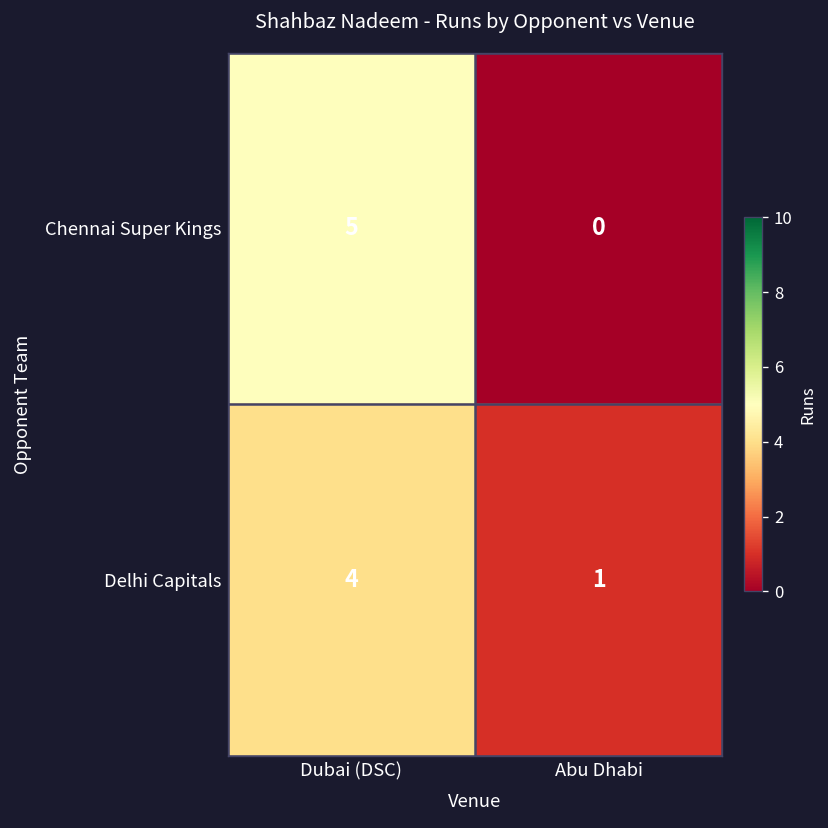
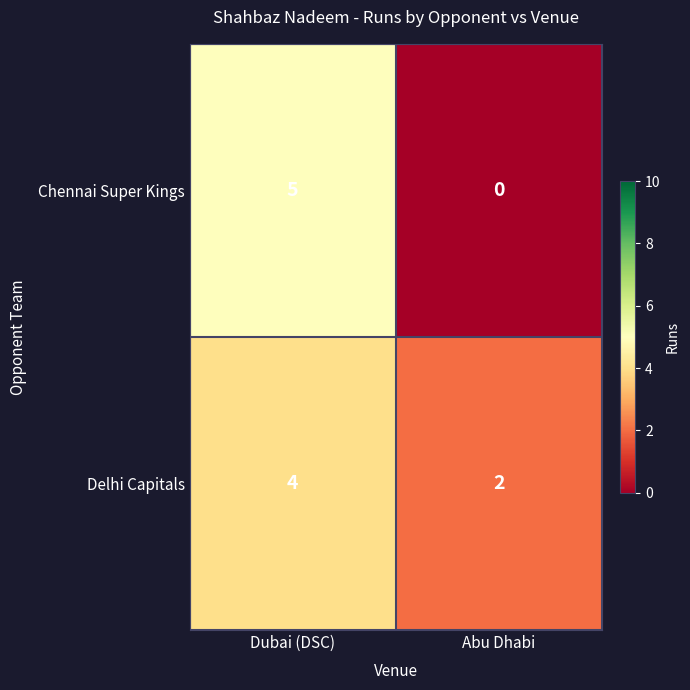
  {
    "Chennai Super Kings": {
      "Dubai (DSC)": 5,
      "Abu Dhabi": 0
    },
    "Delhi Capitals": {
      "Dubai (DSC)": 4,
-     "Abu Dhabi": 1
+     "Abu Dhabi": 2
    }
  }
